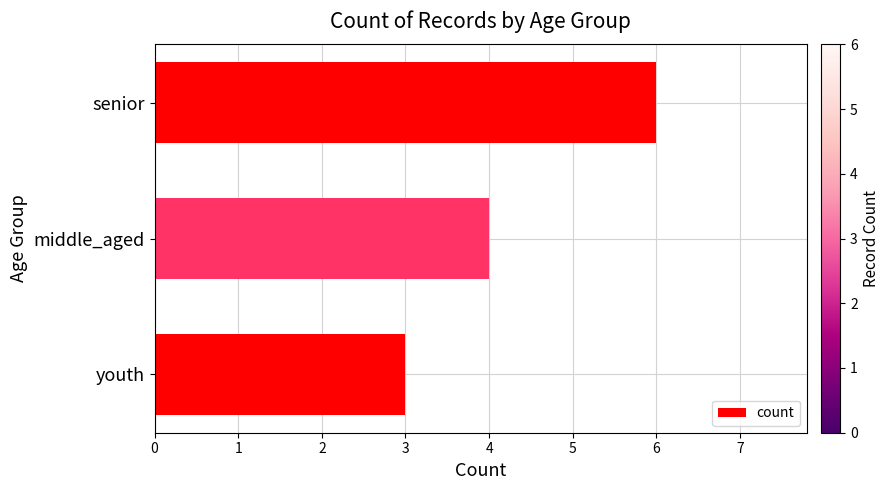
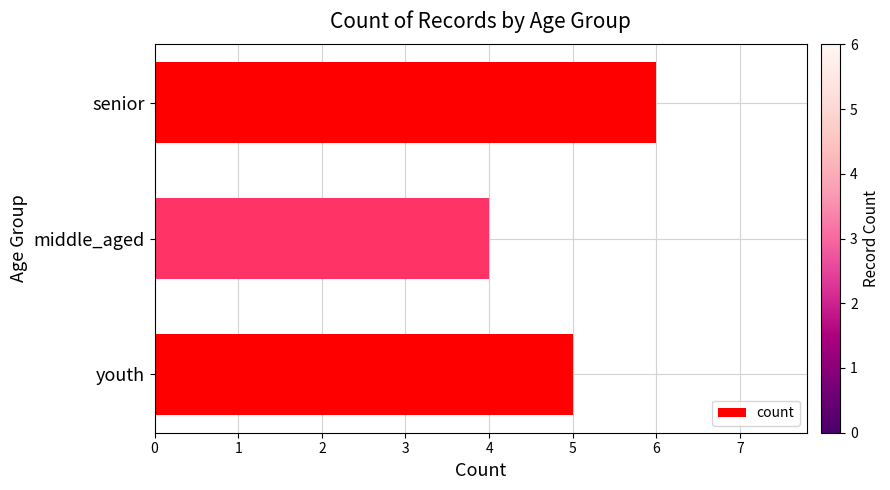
  {
    "senior": 6,
    "middle_aged": 4,
-   "youth": 3
+   "youth": 5
  }
